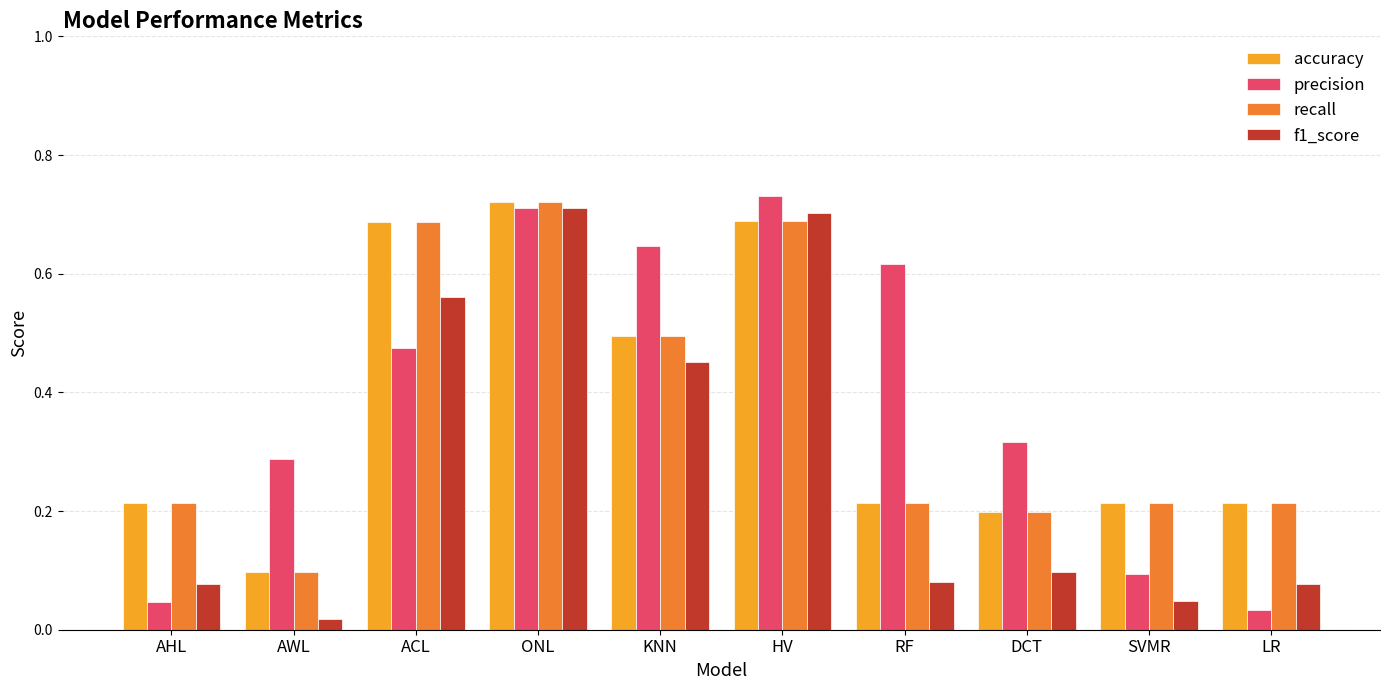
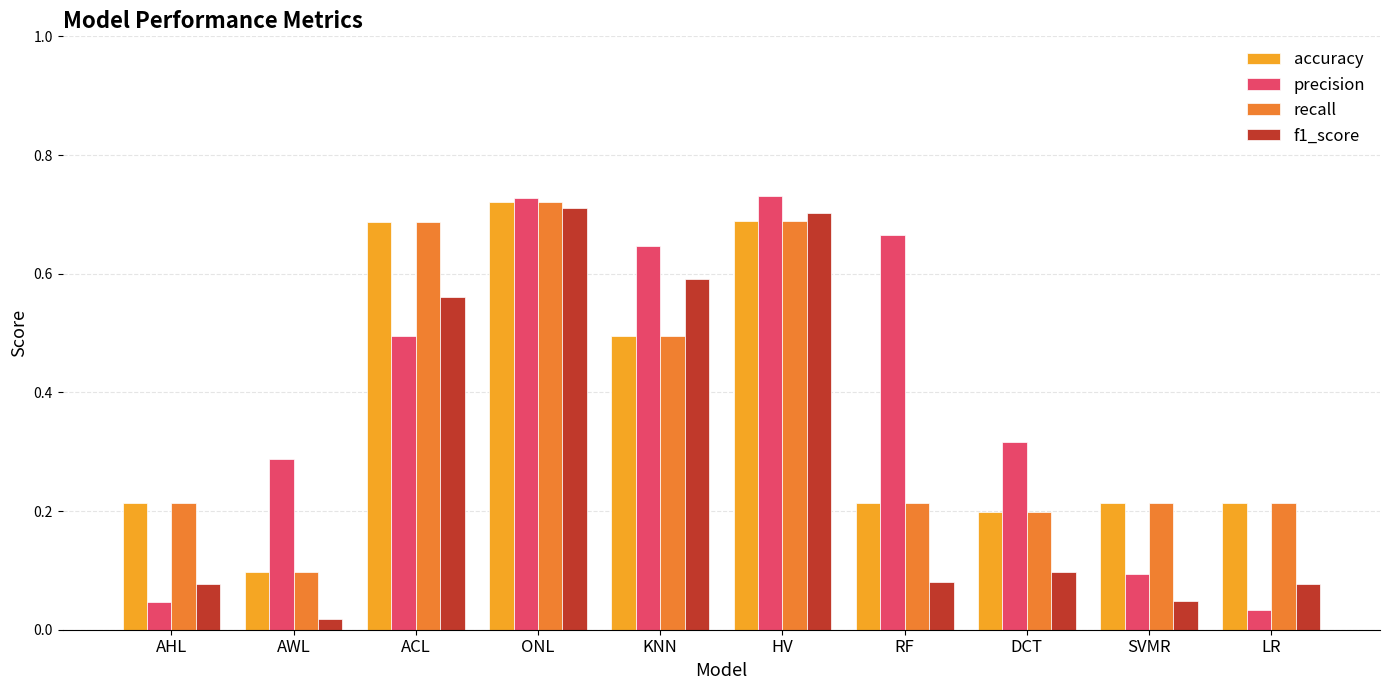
  {
    "precision": {
      "AHL": 0.05,
      "AWL": 0.29,
-     "ACL": 0.47,
-     "ONL": 0.71,
+     "ACL": 0.49,
+     "ONL": 0.73,
      "KNN": 0.65,
      "HV": 0.73,
-     "RF": 0.62,
+     "RF": 0.66,
      "DCT": 0.32,
      "SVMR": 0.09,
      "LR": 0.03
    },
    "f1_score": {
      "AHL": 0.08,
      "AWL": 0.02,
      "ACL": 0.56,
      "ONL": 0.71,
-     "KNN": 0.45,
+     "KNN": 0.59,
      "HV": 0.70,
      "RF": 0.08,
      "DCT": 0.10,
      "SVMR": 0.05,
      "LR": 0.08
    }
  }
